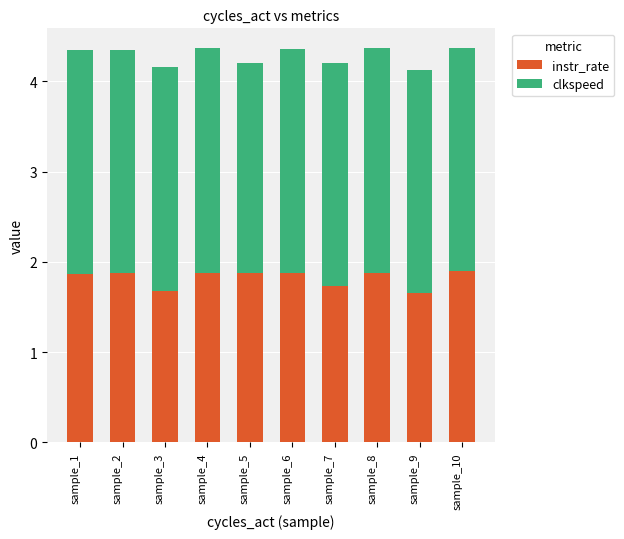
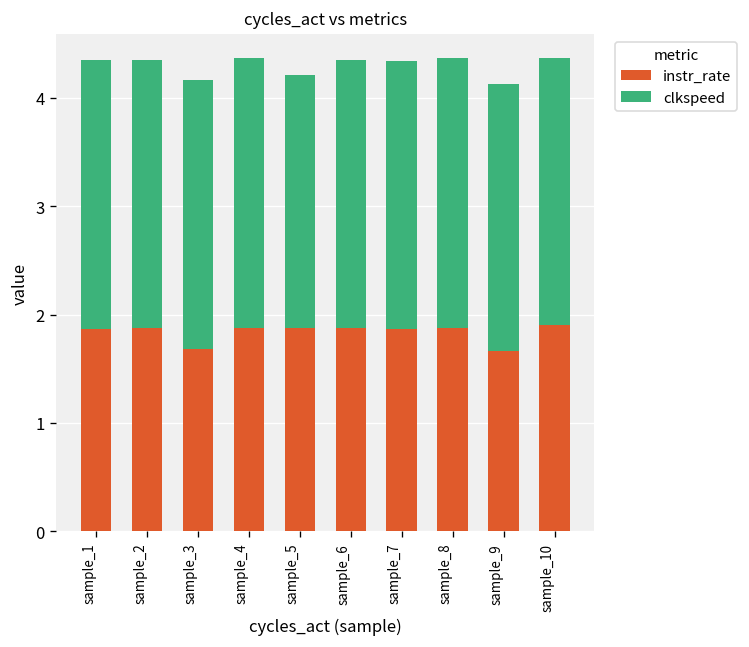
  {
    "instr_rate": {
      "sample_1": 1.9,
      "sample_2": 1.9,
      "sample_3": 1.7,
      "sample_4": 1.9,
      "sample_5": 1.9,
      "sample_6": 1.9,
-     "sample_7": 1.7,
+     "sample_7": 1.9,
      "sample_8": 1.9,
      "sample_9": 1.7,
      "sample_10": 1.9
    },
    "clkspeed": {
      "sample_1": 2.5,
      "sample_2": 2.5,
      "sample_3": 2.5,
      "sample_4": 2.5,
      "sample_5": 2.3,
      "sample_6": 2.5,
      "sample_7": 2.5,
      "sample_8": 2.5,
      "sample_9": 2.5,
      "sample_10": 2.5
    }
  }
